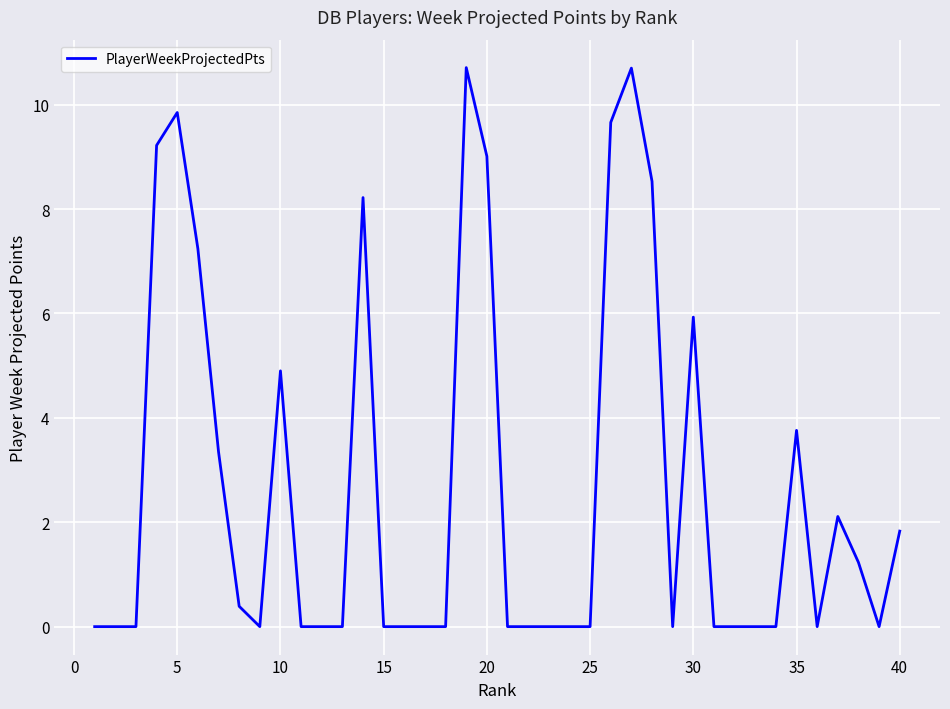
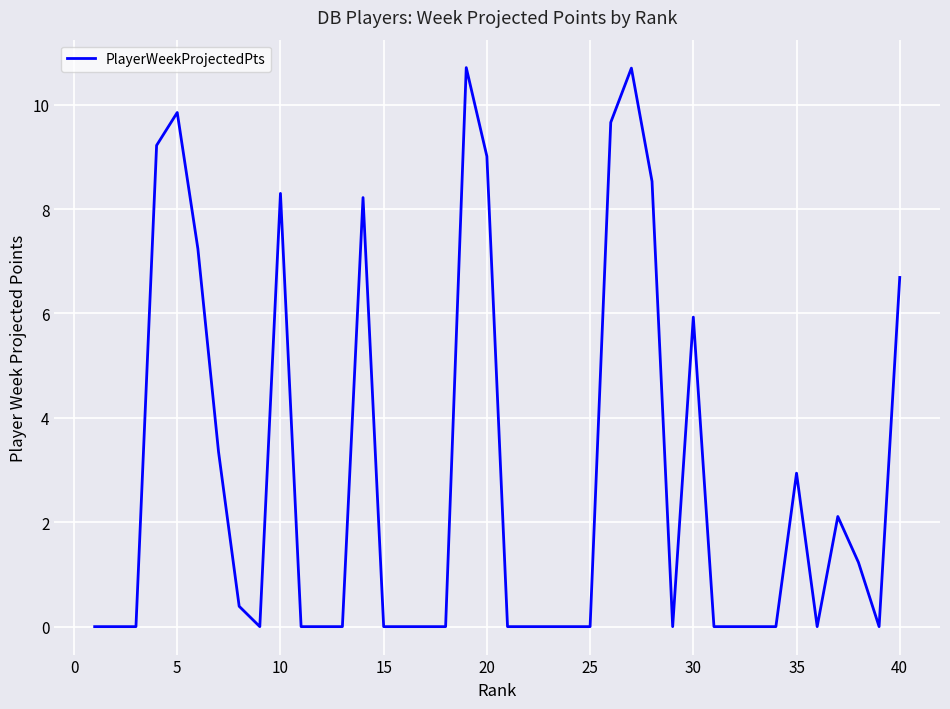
  {
    "5": 9.9,
-   "10": 4.9,
+   "10": 8.3,
    "15": 0.0,
    "20": 9.0,
    "25": 0.0,
    "30": 5.9,
-   "35": 3.8,
-   "40": 1.8
+   "35": 2.9,
+   "40": 6.7
  }
